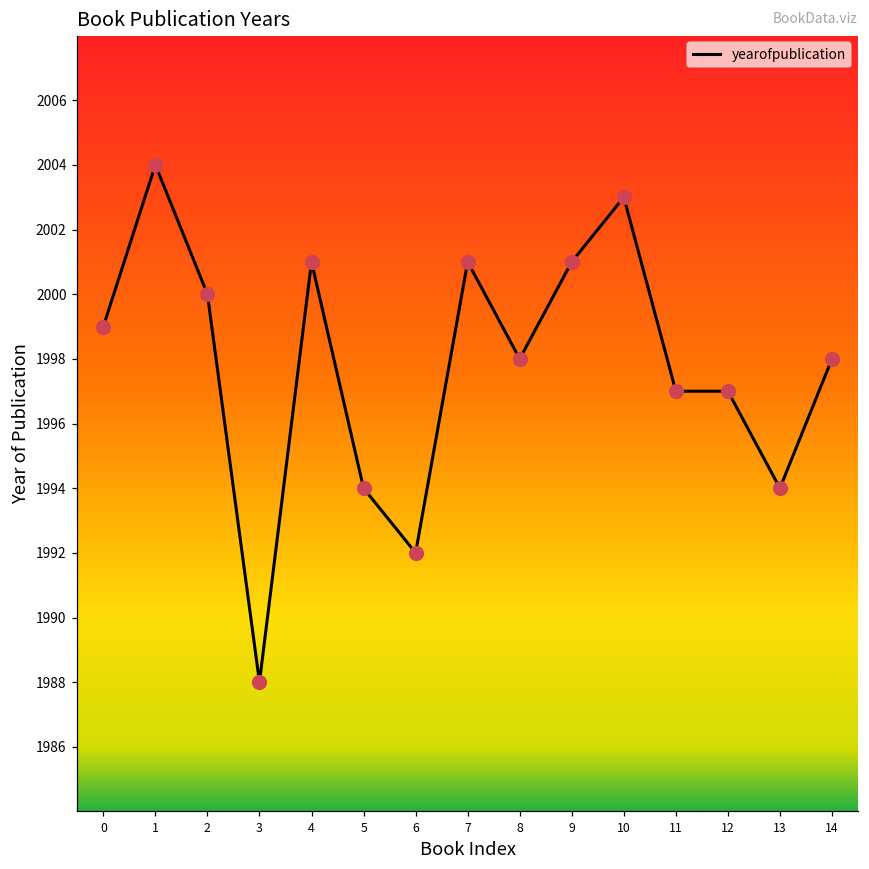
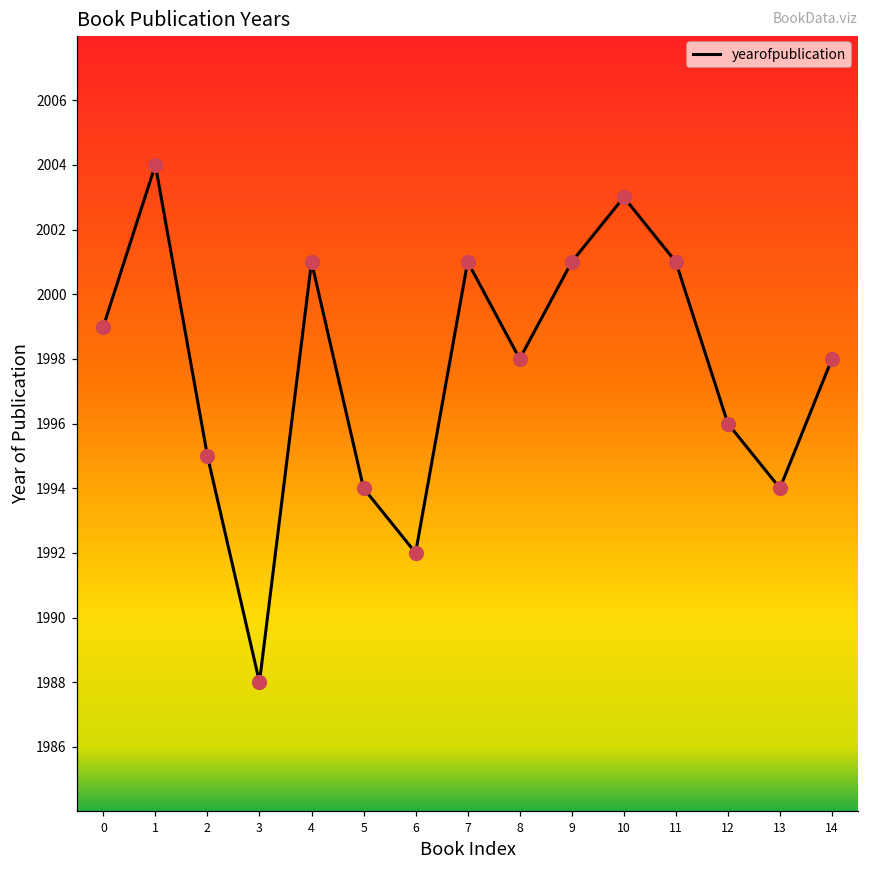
  {
    "0": 1999,
    "1": 2004,
-   "2": 2000,
+   "2": 1995,
    "3": 1988,
    "4": 2001,
    "5": 1994,
    "6": 1992,
    "7": 2001,
    "8": 1998,
    "9": 2001,
    "10": 2003,
-   "11": 1997,
-   "12": 1997,
+   "11": 2001,
+   "12": 1996,
    "13": 1994,
    "14": 1998
  }
